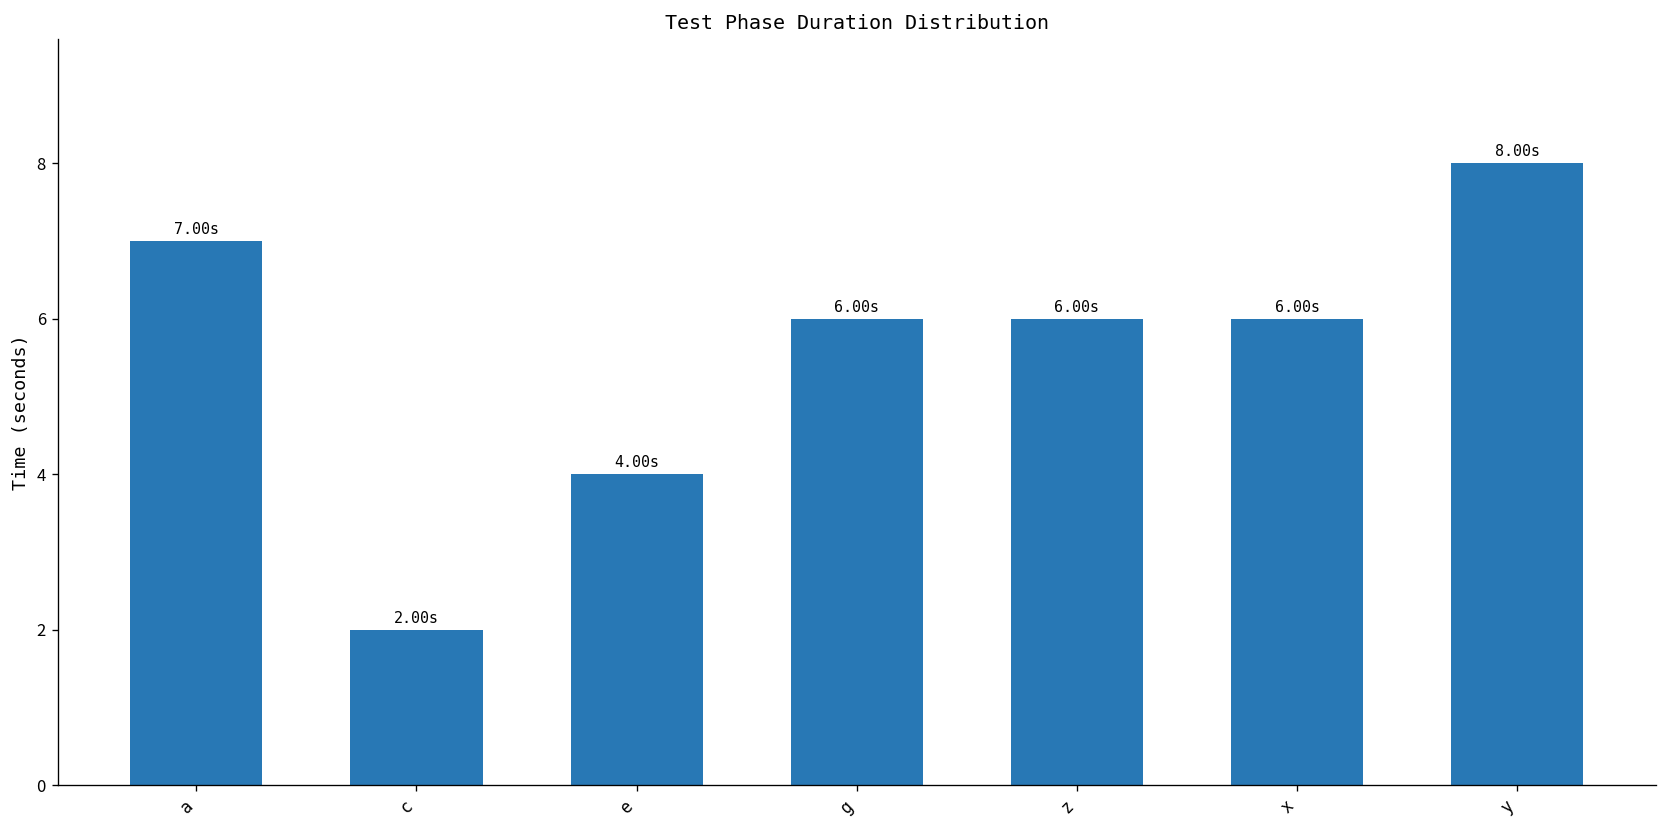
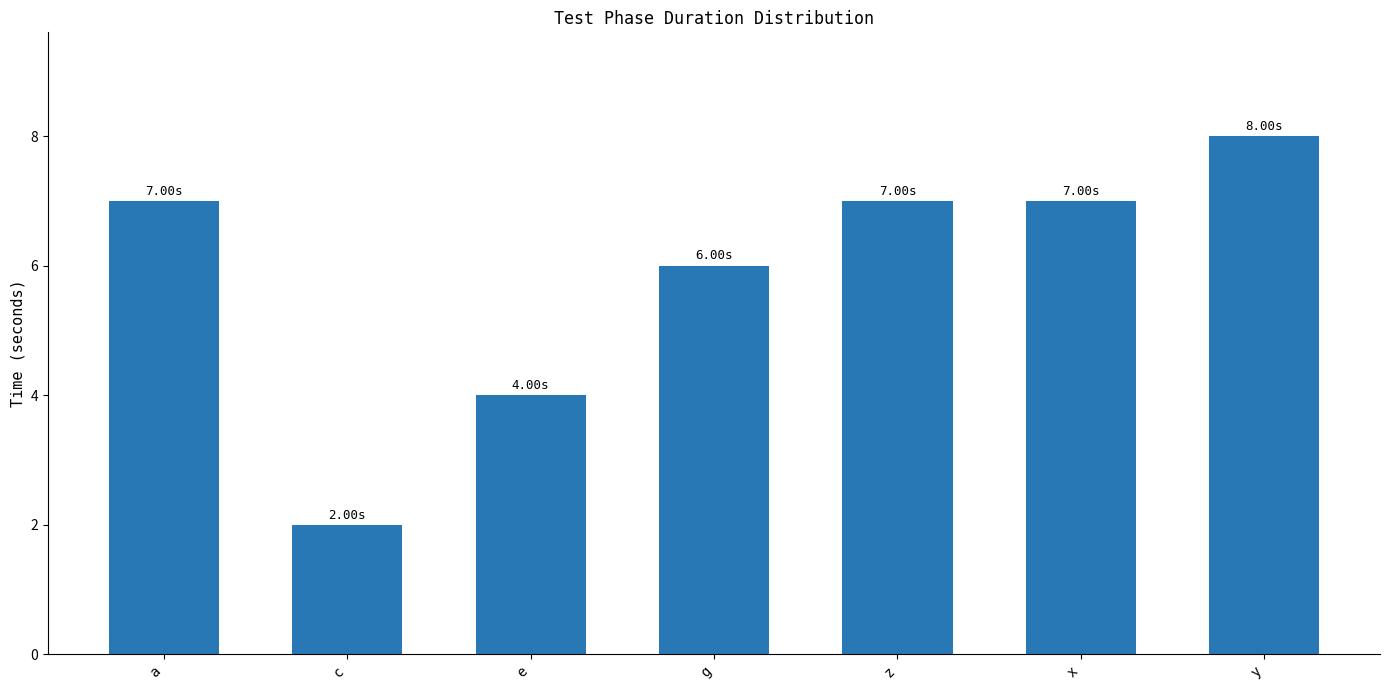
  {
    "a": "7.00s",
    "c": "2.00s",
    "e": "4.00s",
    "g": "6.00s",
-   "z": "6.00s",
-   "x": "6.00s",
+   "z": "7.00s",
+   "x": "7.00s",
    "y": "8.00s"
  }
